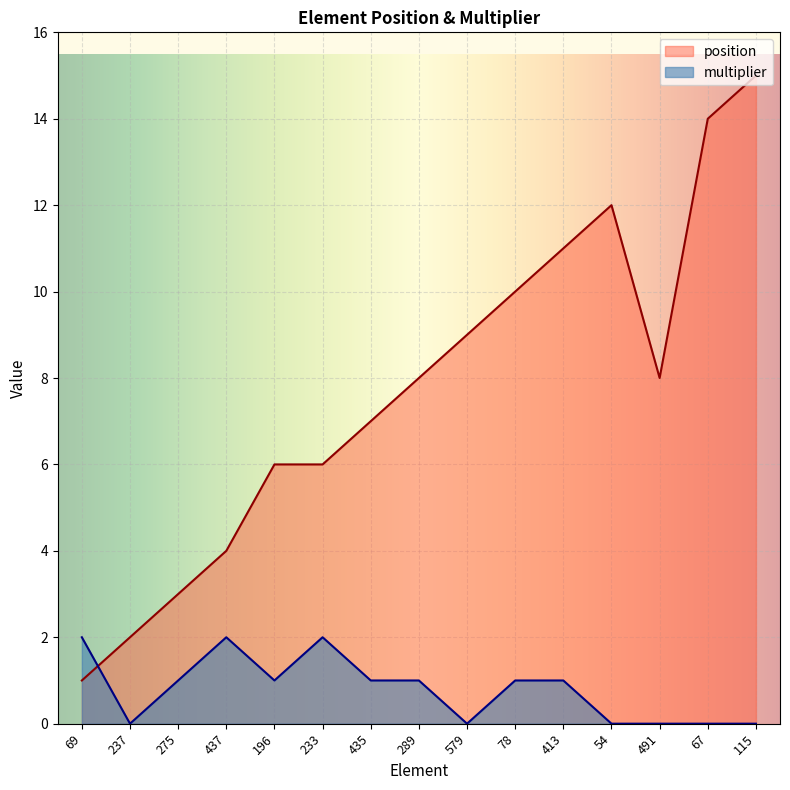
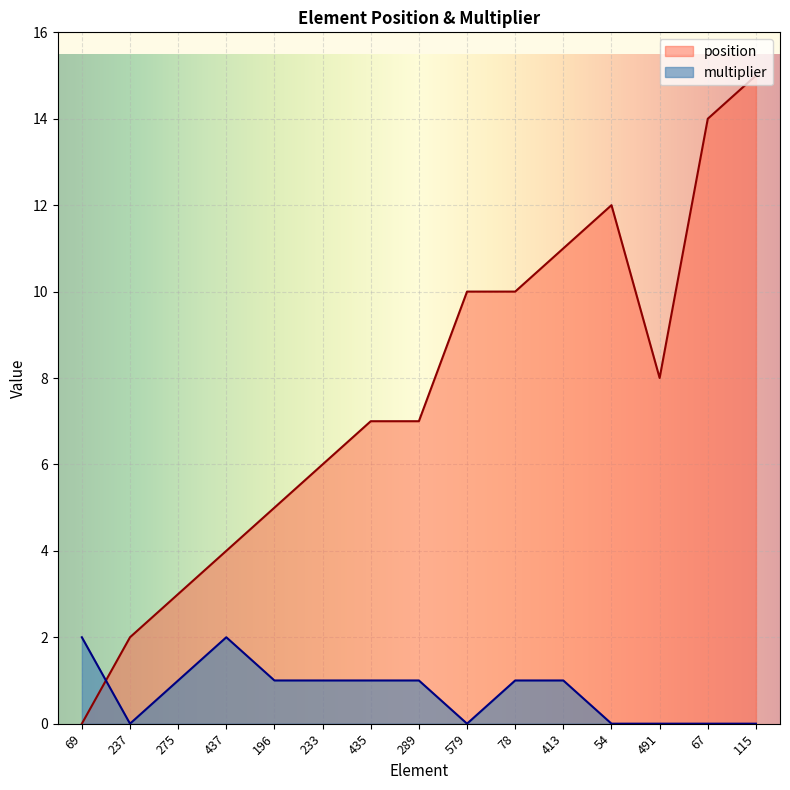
  {
    "position": {
-     "69": 1,
+     "69": 0,
      "237": 2,
      "275": 3,
      "437": 4,
-     "196": 6,
+     "196": 5,
      "233": 6,
      "435": 7,
-     "289": 8,
-     "579": 9,
+     "289": 7,
+     "579": 10,
      "78": 10,
      "413": 11,
      "54": 12,
      "491": 8,
      "67": 14
    },
    "multiplier": {
      "69": 2,
      "237": 0,
      "275": 1,
      "437": 2,
      "196": 1,
-     "233": 2,
+     "233": 1,
      "435": 1,
      "289": 1,
      "579": 0,
      "78": 1,
      "413": 1,
      "54": 0,
      "491": 0,
      "67": 0,
      "115": 0
    }
  }
